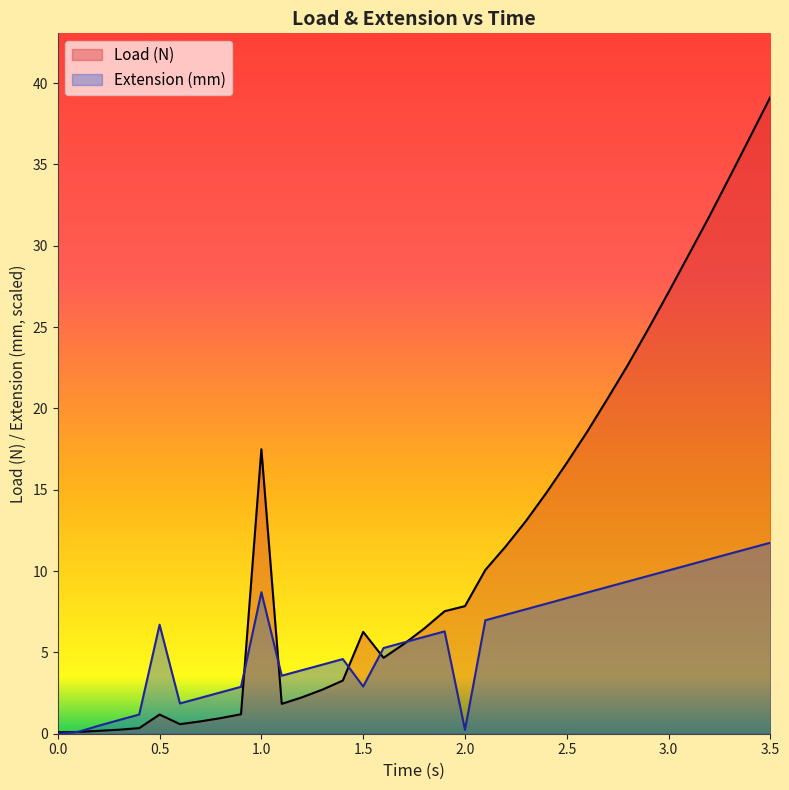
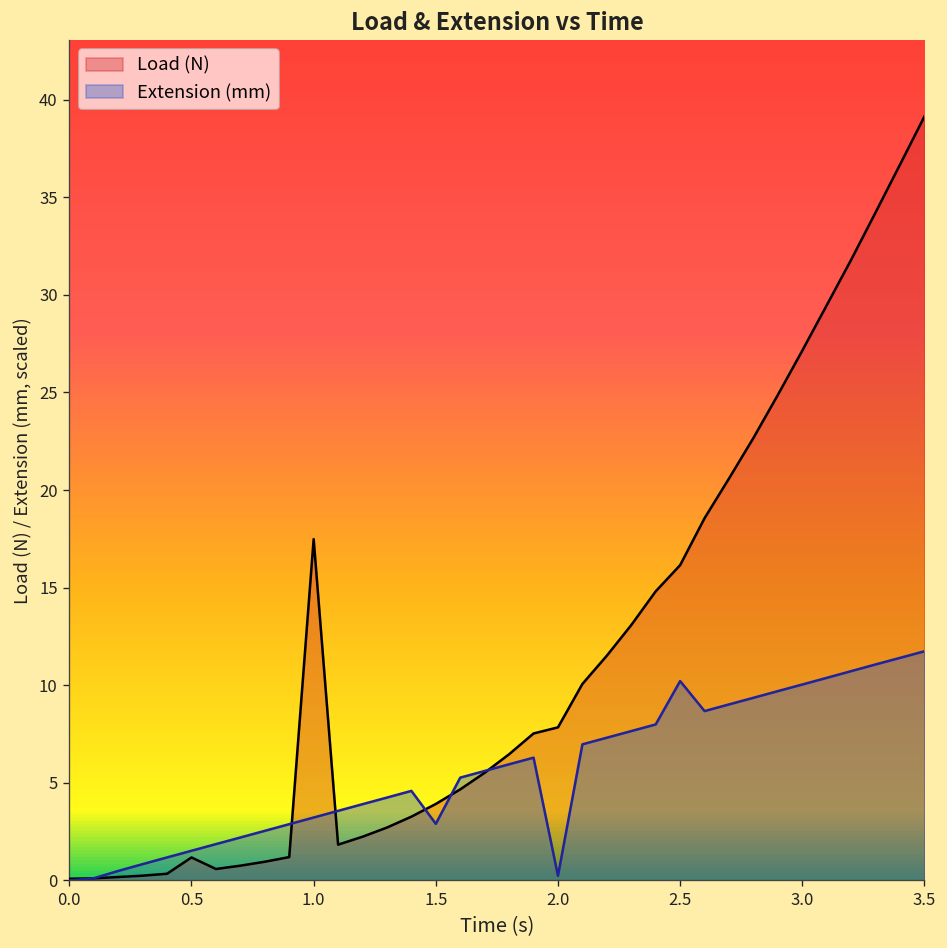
  {
    "Load (N)": {
      "0.5": 1.2,
      "1.0": 17.5,
-     "1.5": 6.3,
+     "1.5": 3.9,
      "2.0": 7.8,
-     "2.5": 16.6,
+     "2.5": 16.2,
      "3.0": 27.1,
      "3.5": 39.1
    },
    "Extension (mm)": {
-     "0.5": 6.7,
-     "1.0": 8.7,
+     "0.5": 1.5,
+     "1.0": 3.2,
      "1.5": 2.9,
      "2.0": 0.2,
-     "2.5": 8.3,
+     "2.5": 10.2,
      "3.0": 10.0,
      "3.5": 11.7
    }
  }
